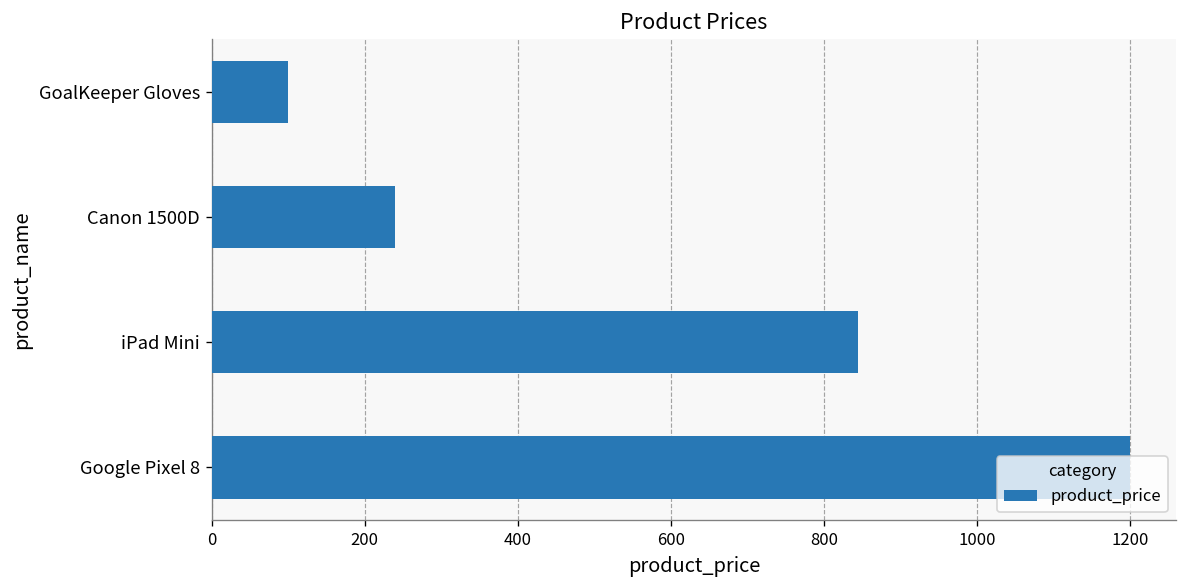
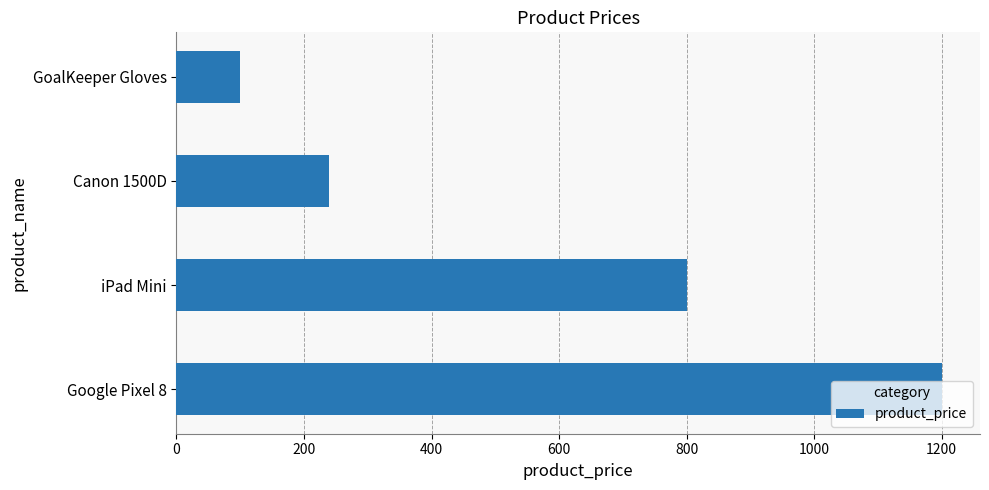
  {
    "GoalKeeper Gloves": 100,
    "Canon 1500D": 240,
-   "iPad Mini": 840
+   "iPad Mini": 800
  }
